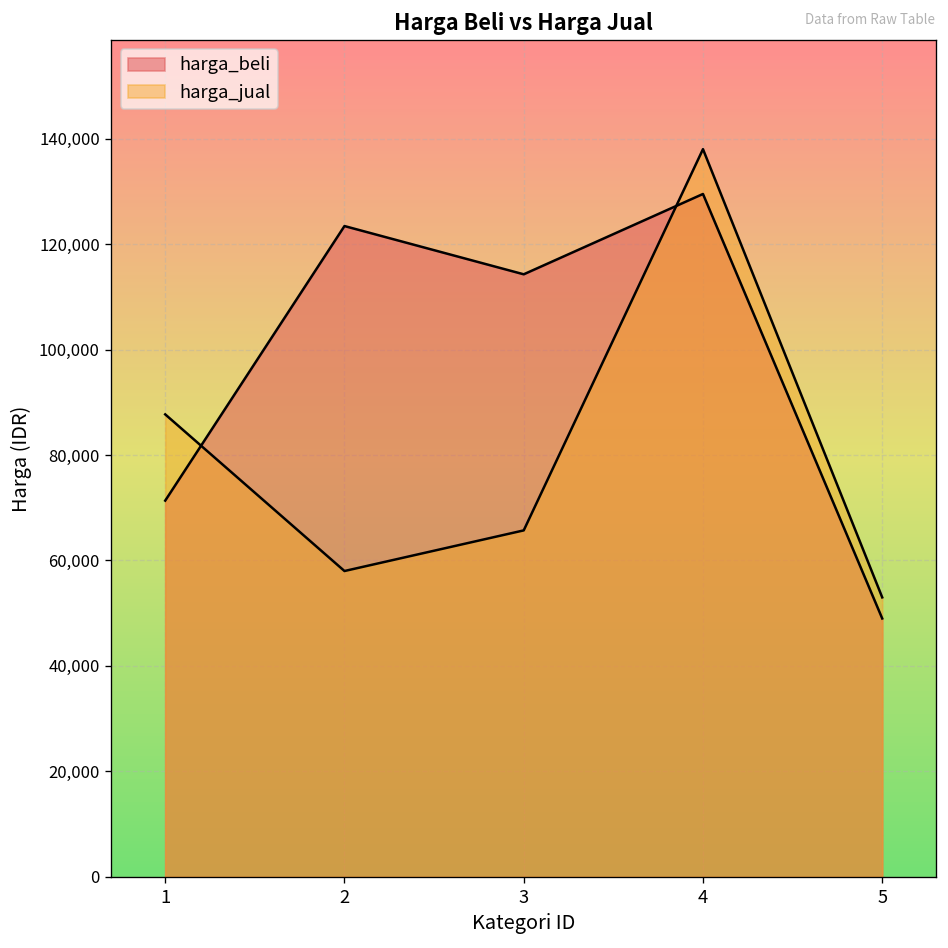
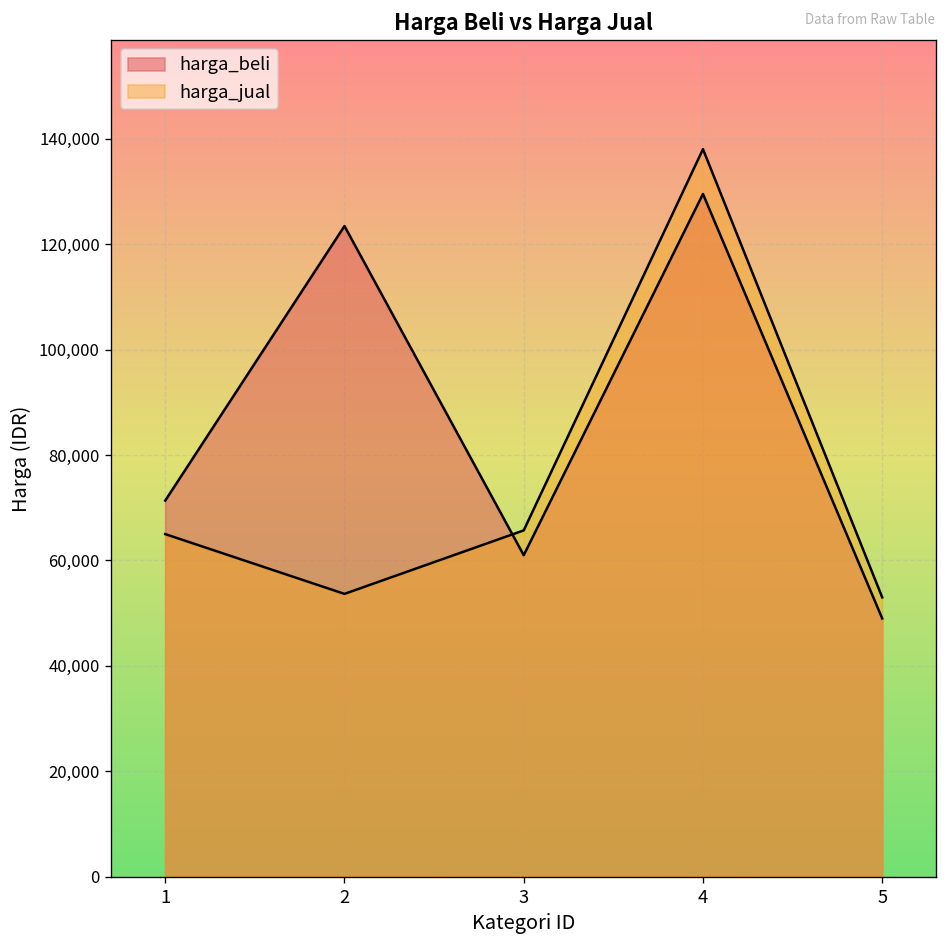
  {
    "harga_beli": {
      "1": "71,000",
      "2": "123,000",
-     "3": "114,000",
+     "3": "61,000",
      "4": "130,000",
      "5": "49,000"
    },
    "harga_jual": {
-     "1": "88,000",
-     "2": "58,000",
+     "1": "65,000",
+     "2": "54,000",
      "3": "66,000",
      "4": "138,000",
      "5": "53,000"
    }
  }
